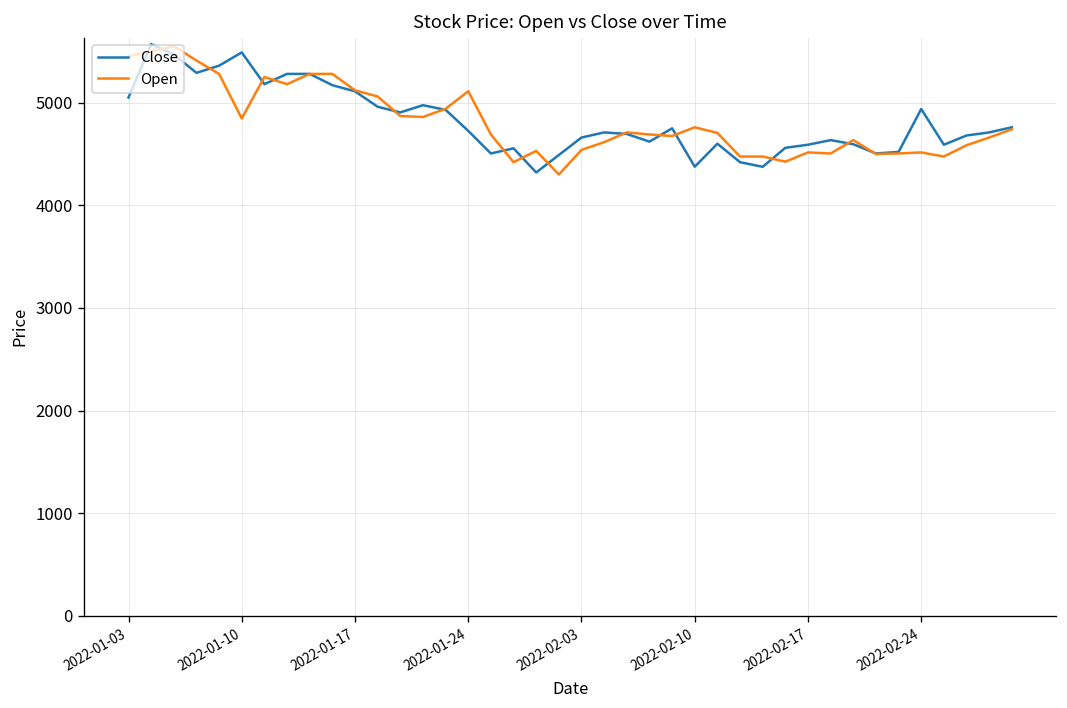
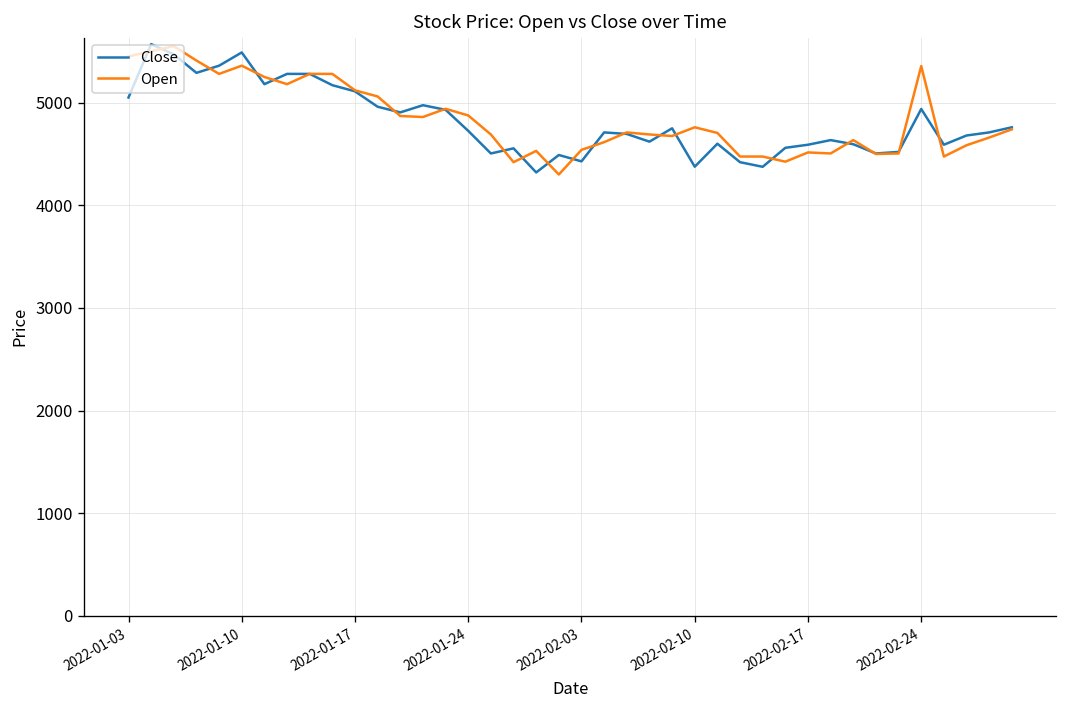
  {
    "Close": {
      "2022-01-03": 5100,
      "2022-01-10": 5500,
      "2022-01-24": 4700,
-     "2022-02-03": 4700,
+     "2022-02-03": 4400,
      "2022-02-10": 4400,
      "2022-02-17": 4600,
      "2022-02-24": 4900
    },
    "Open": {
-     "2022-01-10": 4800,
-     "2022-01-24": 5100,
+     "2022-01-10": 5400,
+     "2022-01-24": 4900,
      "2022-02-03": 4500,
      "2022-02-10": 4800,
      "2022-02-17": 4500,
-     "2022-02-24": 4500
+     "2022-02-24": 5400
    }
  }
